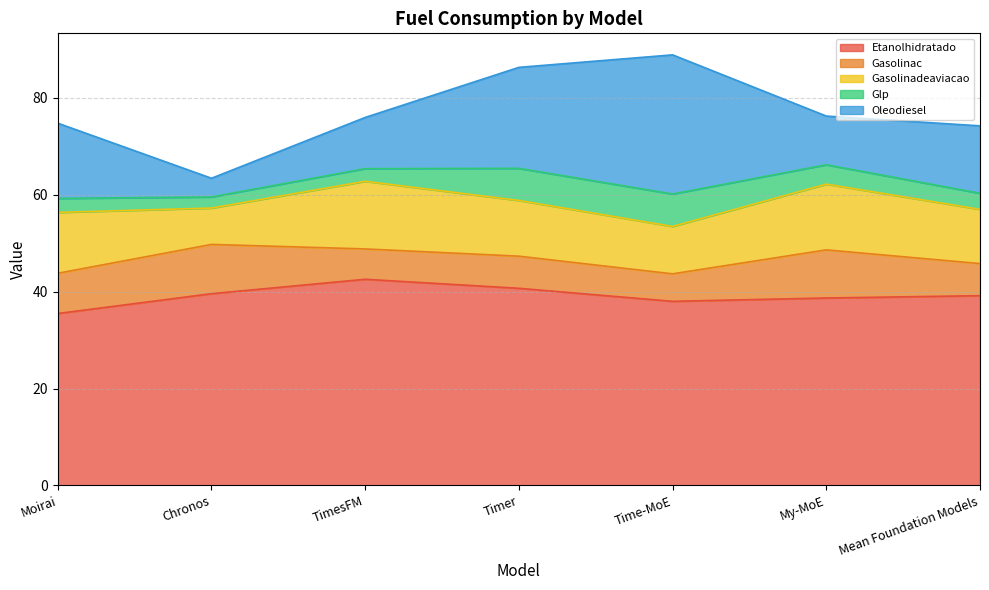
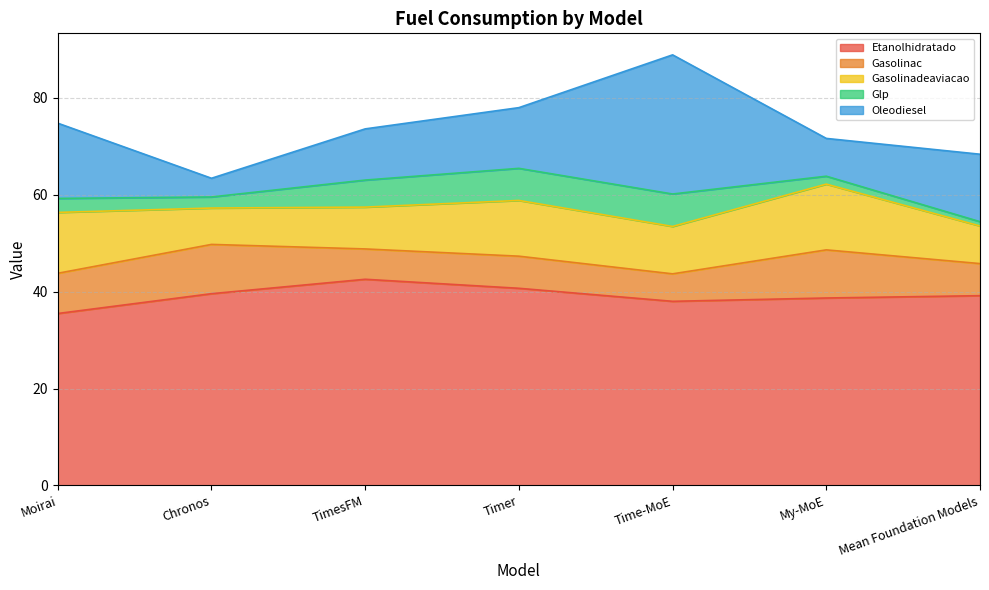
  {
    "Gasolinadeaviacao": {
      "Moirai": 13,
      "Chronos": 8,
-     "TimesFM": 14,
+     "TimesFM": 9,
      "Timer": 12,
      "Time-MoE": 10,
      "My-MoE": 14,
-     "Mean Foundation Models": 11
+     "Mean Foundation Models": 8
    },
    "Glp": {
      "Moirai": 3,
      "Chronos": 2,
-     "TimesFM": 3,
+     "TimesFM": 6,
      "Timer": 7,
      "Time-MoE": 7,
-     "My-MoE": 4,
-     "Mean Foundation Models": 3
+     "My-MoE": 2,
+     "Mean Foundation Models": 1
    },
    "Oleodiesel": {
      "Moirai": 16,
      "Chronos": 4,
      "TimesFM": 11,
-     "Timer": 21,
+     "Timer": 13,
      "Time-MoE": 29,
-     "My-MoE": 10,
+     "My-MoE": 8,
      "Mean Foundation Models": 14
    }
  }
